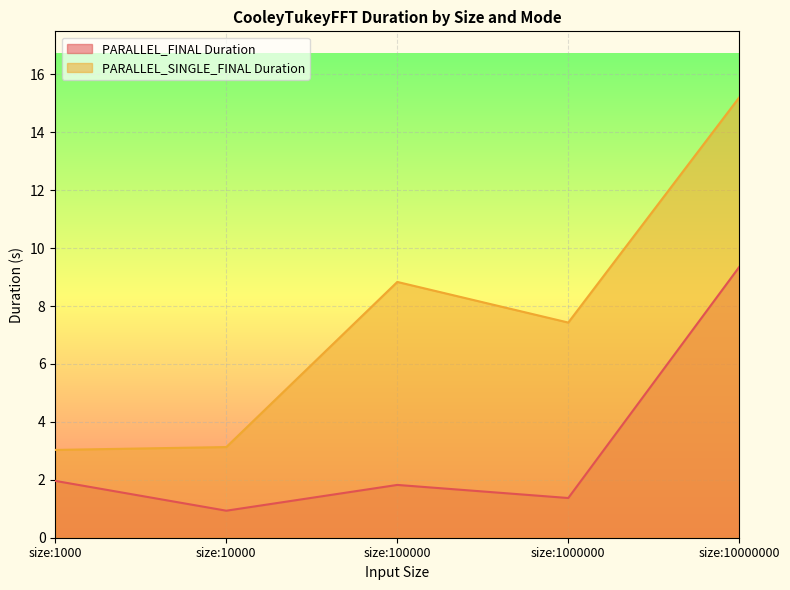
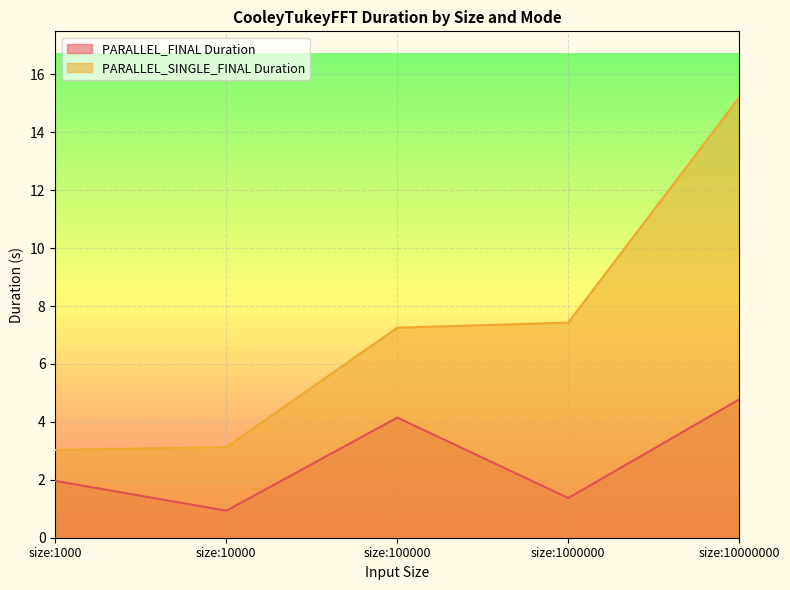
  {
    "PARALLEL_FINAL Duration": {
      "size:1000": 2.0,
      "size:10000": 0.9,
-     "size:100000": 1.8,
+     "size:100000": 4.1,
      "size:1000000": 1.4,
-     "size:10000000": 9.4
+     "size:10000000": 4.8
    },
    "PARALLEL_SINGLE_FINAL Duration": {
      "size:1000": 3.0,
      "size:10000": 3.1,
-     "size:100000": 8.8,
+     "size:100000": 7.3,
      "size:1000000": 7.4,
      "size:10000000": 15.2
    }
  }
